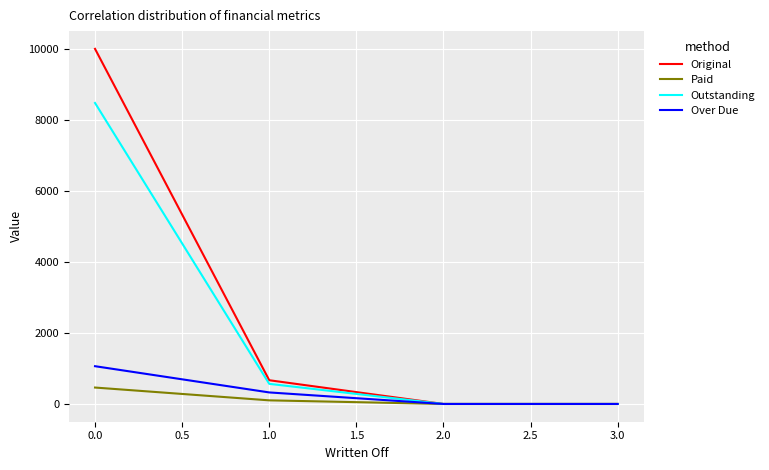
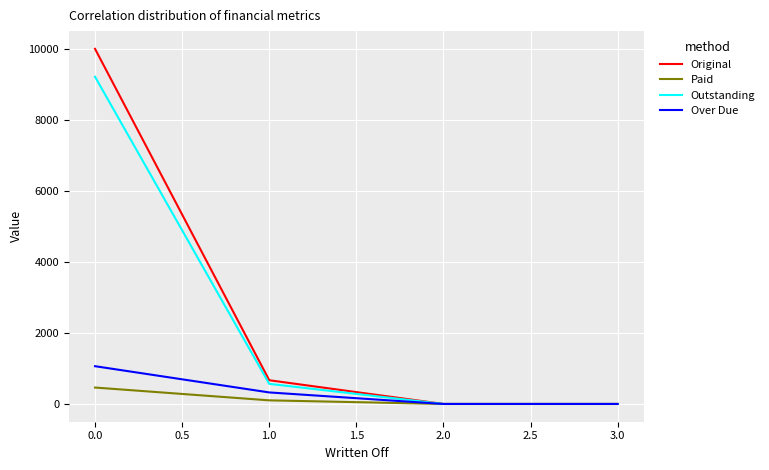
  {
    "Original": {
      "0.0": 10000,
      "1.0": 700
    },
    "Paid": {
      "0.0": 500,
      "1.0": 100
    },
    "Outstanding": {
-     "0.0": 8500,
+     "0.0": 9200,
      "1.0": 600
    },
    "Over Due": {
      "0.0": 1100,
      "1.0": 300
    }
  }
